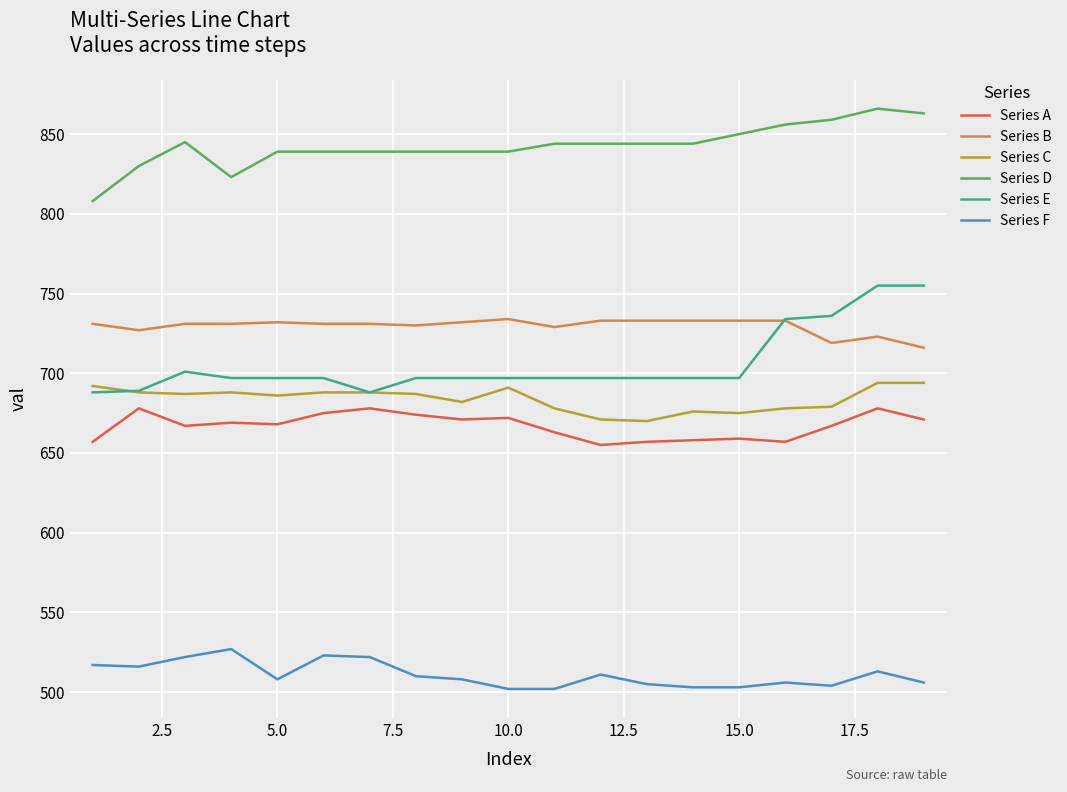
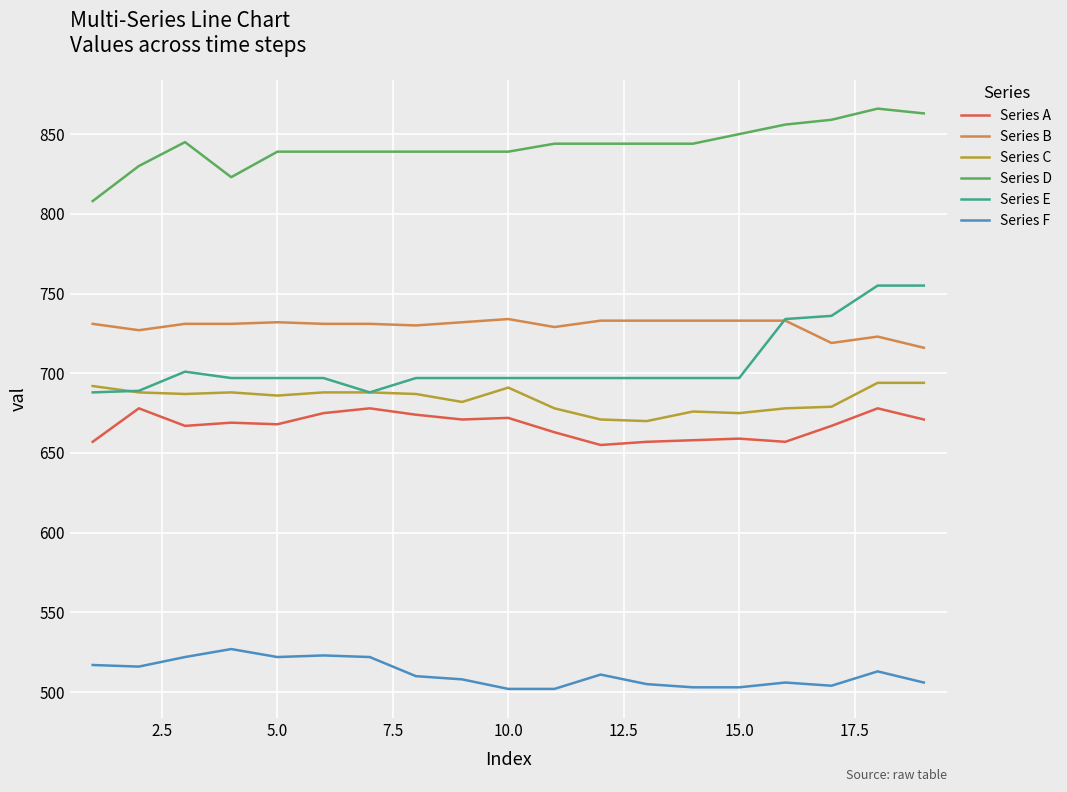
  {
    "Series F": {
-     "5.0": 508,
+     "5.0": 522,
      "10.0": 502,
      "15.0": 503
    }
  }
